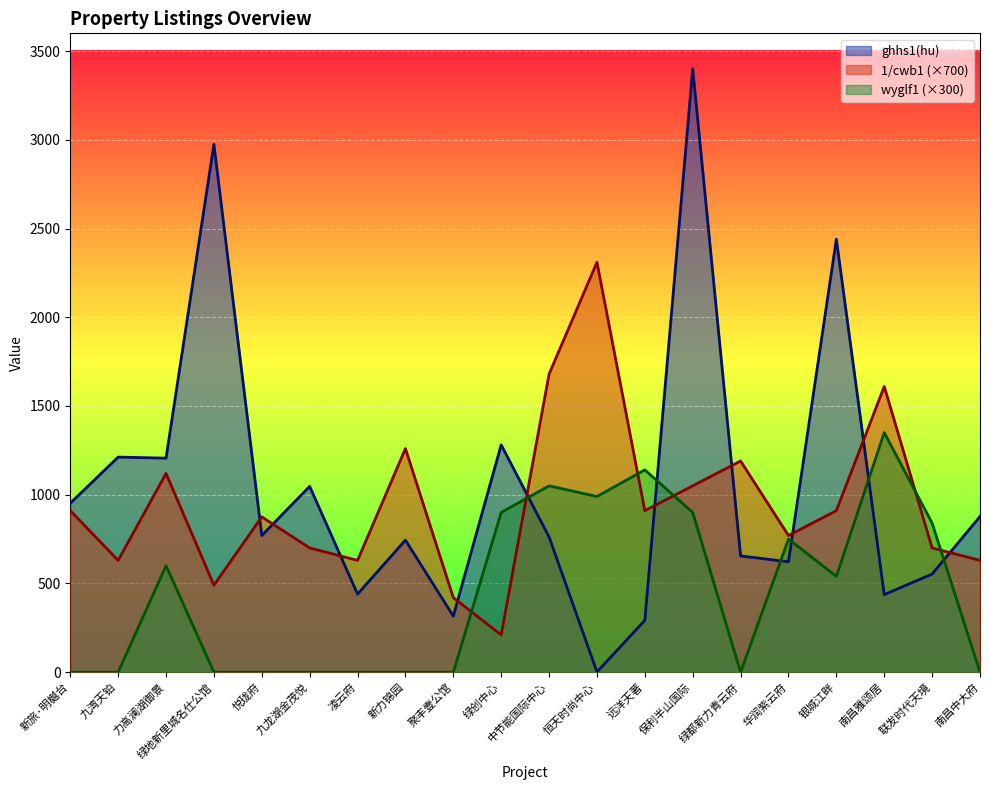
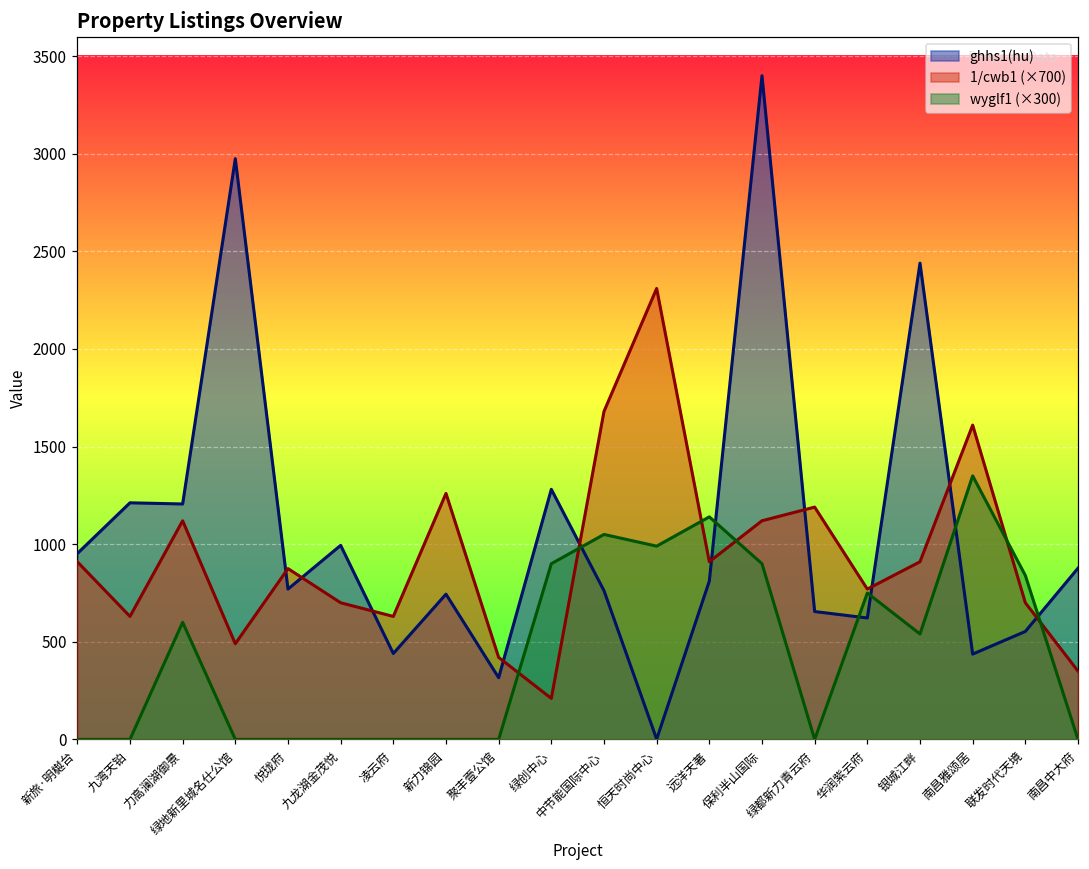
  {
    "ghhs1(hu)": {
      "新旅·明樾台": 950,
      "九湾天铂": 1210,
      "力高澜湖御景": 1210,
      "绿地新里城名仕公馆": 2980,
      "悦珑府": 770,
-     "九龙湖金茂悦": 1050,
+     "九龙湖金茂悦": 990,
      "凌云府": 440,
      "新力锦园": 740,
      "聚丰壹公馆": 320,
      "绿创中心": 1280,
      "中节能国际中心": 760,
      "恒天时尚中心": 0,
-     "远洋天著": 290,
+     "远洋天著": 810,
      "保利半山国际": 3400,
      "绿都新力青云府": 660,
      "华润紫云府": 620,
      "银城江畔": 2440,
      "南昌雅颂居": 440,
      "联发时代天境": 550,
      "南昌中大府": 880
    },
    "1/cwb1 (×700)": {
      "新旅·明樾台": 910,
      "九湾天铂": 630,
      "力高澜湖御景": 1120,
      "绿地新里城名仕公馆": 490,
      "悦珑府": 880,
      "九龙湖金茂悦": 700,
      "凌云府": 630,
      "新力锦园": 1260,
      "聚丰壹公馆": 420,
      "绿创中心": 210,
      "中节能国际中心": 1680,
      "恒天时尚中心": 2310,
      "远洋天著": 910,
-     "保利半山国际": 1050,
+     "保利半山国际": 1120,
      "绿都新力青云府": 1190,
      "华润紫云府": 770,
      "银城江畔": 910,
      "南昌雅颂居": 1610,
      "联发时代天境": 700,
-     "南昌中大府": 630
+     "南昌中大府": 350
    },
    "wyglf1 (×300)": {
      "新旅·明樾台": 0,
      "九湾天铂": 0,
      "力高澜湖御景": 600,
      "绿地新里城名仕公馆": 0,
      "悦珑府": 0,
      "九龙湖金茂悦": 0,
      "凌云府": 0,
      "新力锦园": 0,
      "聚丰壹公馆": 0,
      "绿创中心": 900,
      "中节能国际中心": 1050,
      "恒天时尚中心": 990,
      "远洋天著": 1140,
      "保利半山国际": 900,
      "绿都新力青云府": 0,
      "华润紫云府": 750,
      "银城江畔": 540,
      "南昌雅颂居": 1350,
      "联发时代天境": 840,
      "南昌中大府": 0
    }
  }
